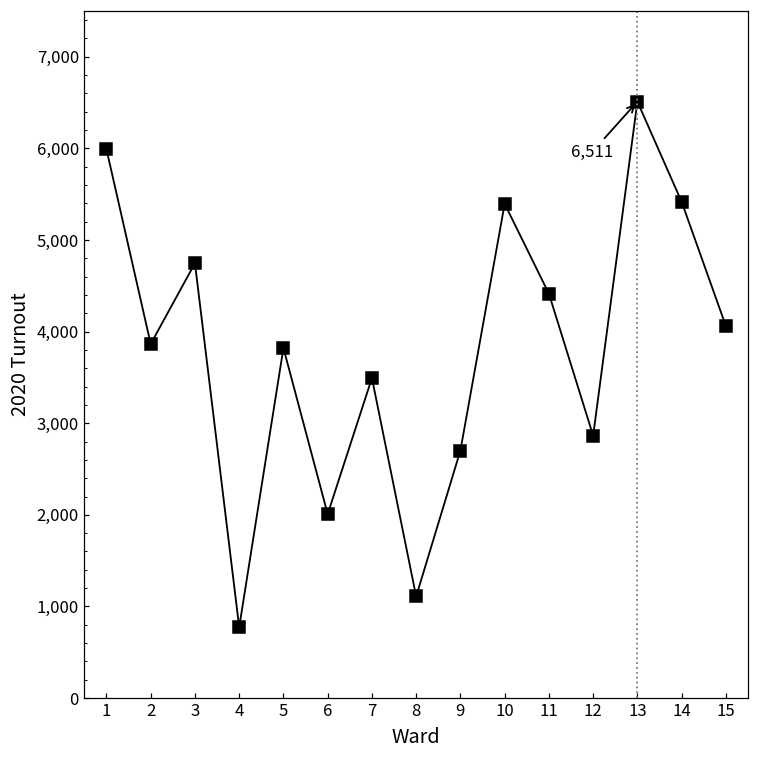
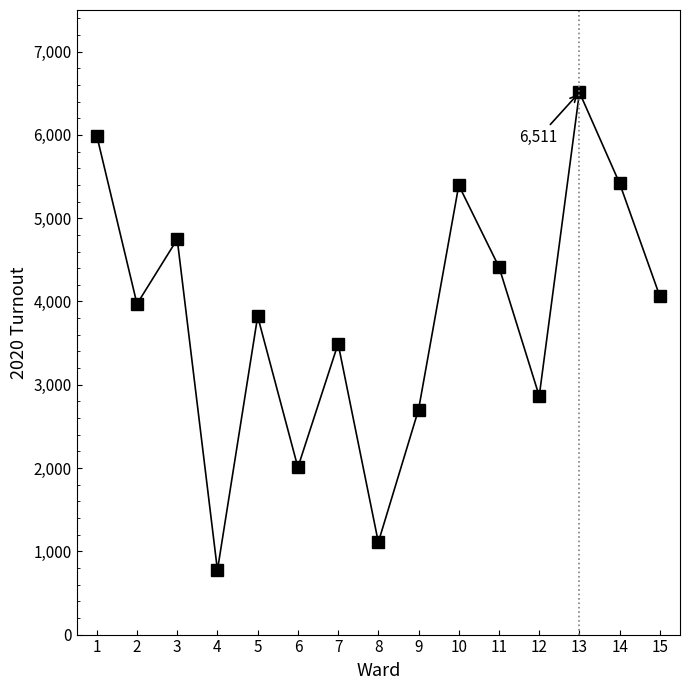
  {
    "1": "6,000",
-   "2": "3,900",
+   "2": "4,000",
    "3": "4,700",
    "4": "800",
    "5": "3,800",
    "6": "2,000",
    "7": "3,500",
    "8": "1,100",
    "9": "2,700",
    "10": "5,400",
    "11": "4,400",
    "12": "2,900",
    "14": "5,400",
    "15": "4,100"
  }
